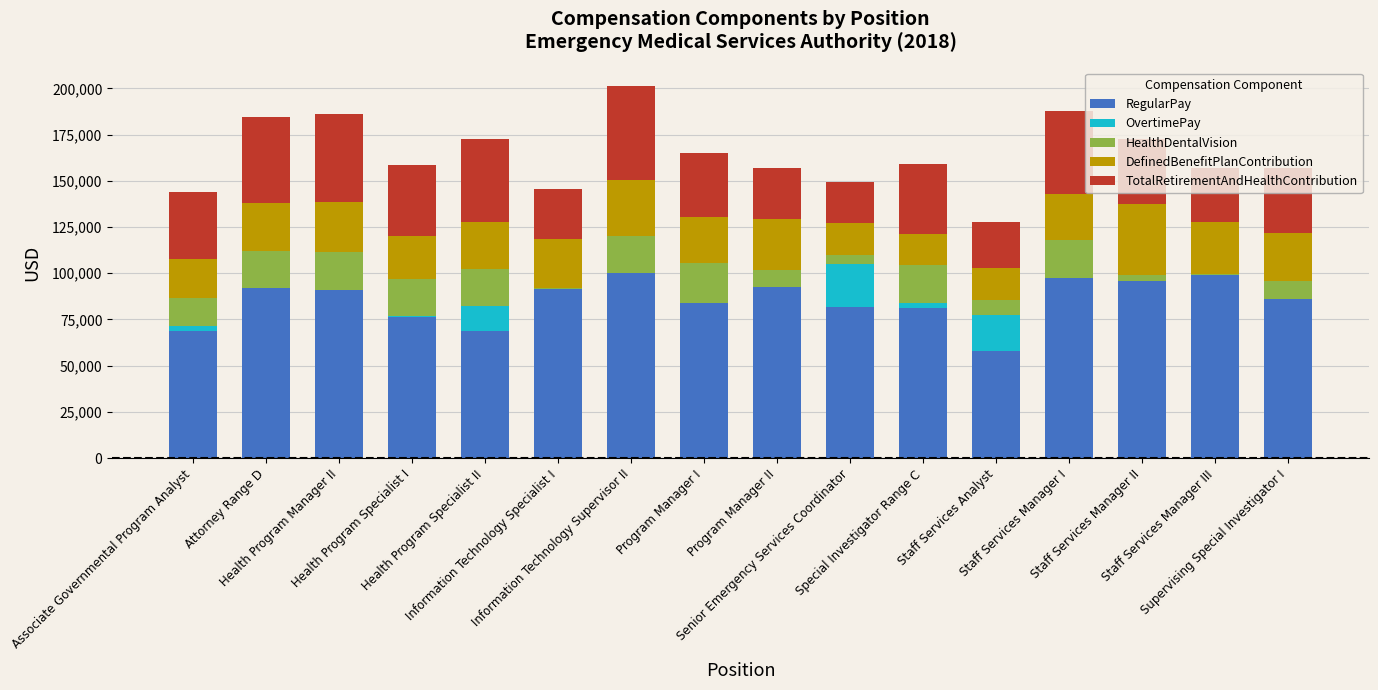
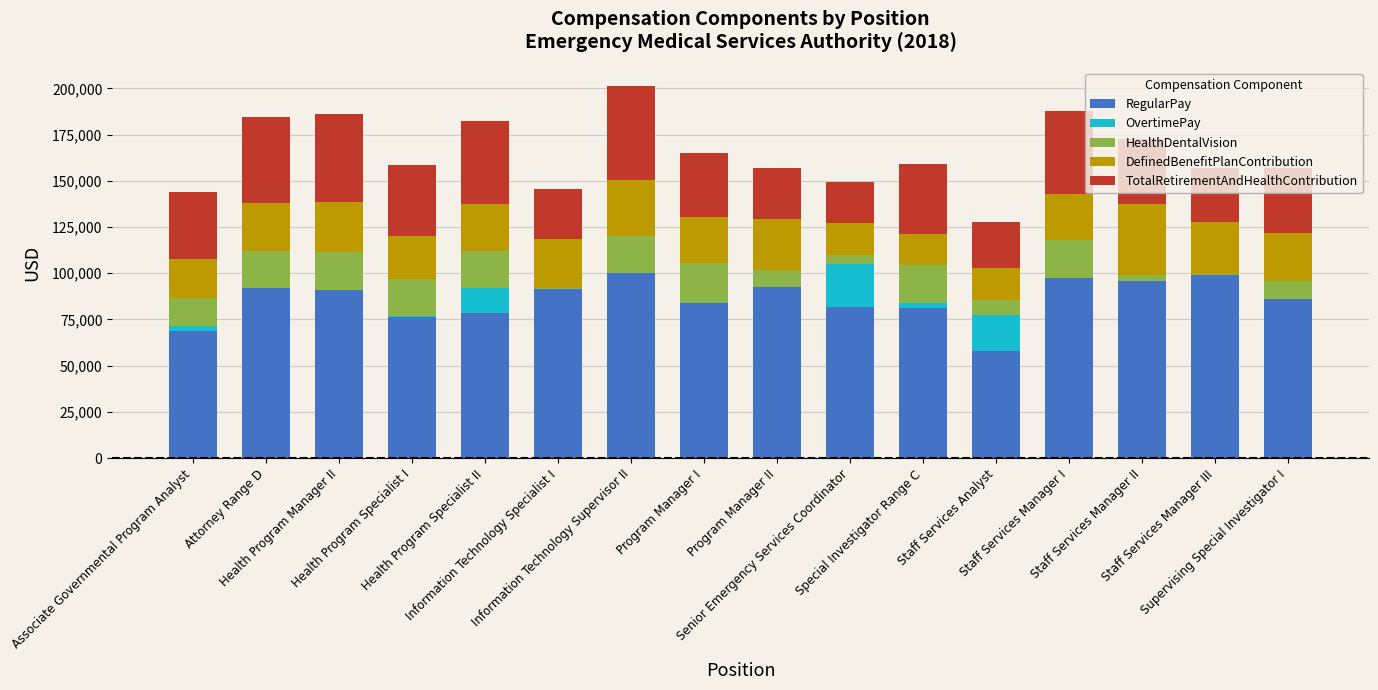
  {
    "RegularPay": {
      "Associate Governmental Program Analyst": "69,000",
      "Attorney Range D": "92,000",
      "Health Program Manager II": "91,000",
      "Health Program Specialist I": "76,000",
-     "Health Program Specialist II": "69,000",
+     "Health Program Specialist II": "79,000",
      "Information Technology Specialist I": "92,000",
      "Information Technology Supervisor II": "100,000",
      "Program Manager I": "84,000",
      "Program Manager II": "92,000",
      "Senior Emergency Services Coordinator": "82,000",
      "Special Investigator Range C": "81,000",
      "Staff Services Analyst": "58,000",
      "Staff Services Manager I": "98,000",
      "Staff Services Manager II": "96,000",
      "Staff Services Manager III": "99,000",
      "Supervising Special Investigator I": "86,000"
    },
    "OvertimePay": {
      "Associate Governmental Program Analyst": "2,000",
      "Attorney Range D": "0",
      "Health Program Manager II": "0",
      "Health Program Specialist II": "14,000",
      "Information Technology Specialist I": "0",
      "Information Technology Supervisor II": "0",
      "Program Manager I": "0",
      "Program Manager II": "0",
      "Senior Emergency Services Coordinator": "23,000",
      "Special Investigator Range C": "3,000",
      "Staff Services Analyst": "19,000",
      "Staff Services Manager I": "0",
      "Staff Services Manager II": "0",
      "Staff Services Manager III": "0",
      "Supervising Special Investigator I": "0"
    },
    "HealthDentalVision": {
      "Associate Governmental Program Analyst": "15,000",
      "Attorney Range D": "20,000",
      "Health Program Manager II": "20,000",
      "Health Program Specialist I": "20,000",
      "Health Program Specialist II": "20,000",
      "Information Technology Supervisor II": "20,000",
      "Program Manager I": "21,000",
      "Program Manager II": "10,000",
      "Senior Emergency Services Coordinator": "5,000",
      "Special Investigator Range C": "21,000",
      "Staff Services Analyst": "8,000",
      "Staff Services Manager I": "20,000",
      "Staff Services Manager II": "3,000",
      "Supervising Special Investigator I": "10,000"
    },
    "DefinedBenefitPlanContribution": {
      "Associate Governmental Program Analyst": "21,000",
      "Attorney Range D": "26,000",
      "Health Program Manager II": "27,000",
      "Health Program Specialist I": "23,000",
      "Health Program Specialist II": "25,000",
      "Information Technology Specialist I": "27,000",
      "Information Technology Supervisor II": "30,000",
      "Program Manager I": "25,000",
      "Program Manager II": "28,000",
      "Senior Emergency Services Coordinator": "17,000",
      "Special Investigator Range C": "17,000",
      "Staff Services Analyst": "17,000",
      "Staff Services Manager I": "25,000",
      "Staff Services Manager II": "38,000",
      "Staff Services Manager III": "29,000",
      "Supervising Special Investigator I": "26,000"
    },
    "TotalRetirementAndHealthContribution": {
      "Associate Governmental Program Analyst": "36,000",
      "Attorney Range D": "46,000",
      "Health Program Manager II": "48,000",
      "Health Program Specialist I": "38,000",
      "Health Program Specialist II": "45,000",
      "Information Technology Specialist I": "27,000",
      "Information Technology Supervisor II": "51,000",
      "Program Manager I": "35,000",
      "Program Manager II": "27,000",
      "Senior Emergency Services Coordinator": "22,000",
      "Special Investigator Range C": "38,000",
      "Staff Services Analyst": "25,000",
      "Staff Services Manager I": "45,000"
    }
  }
